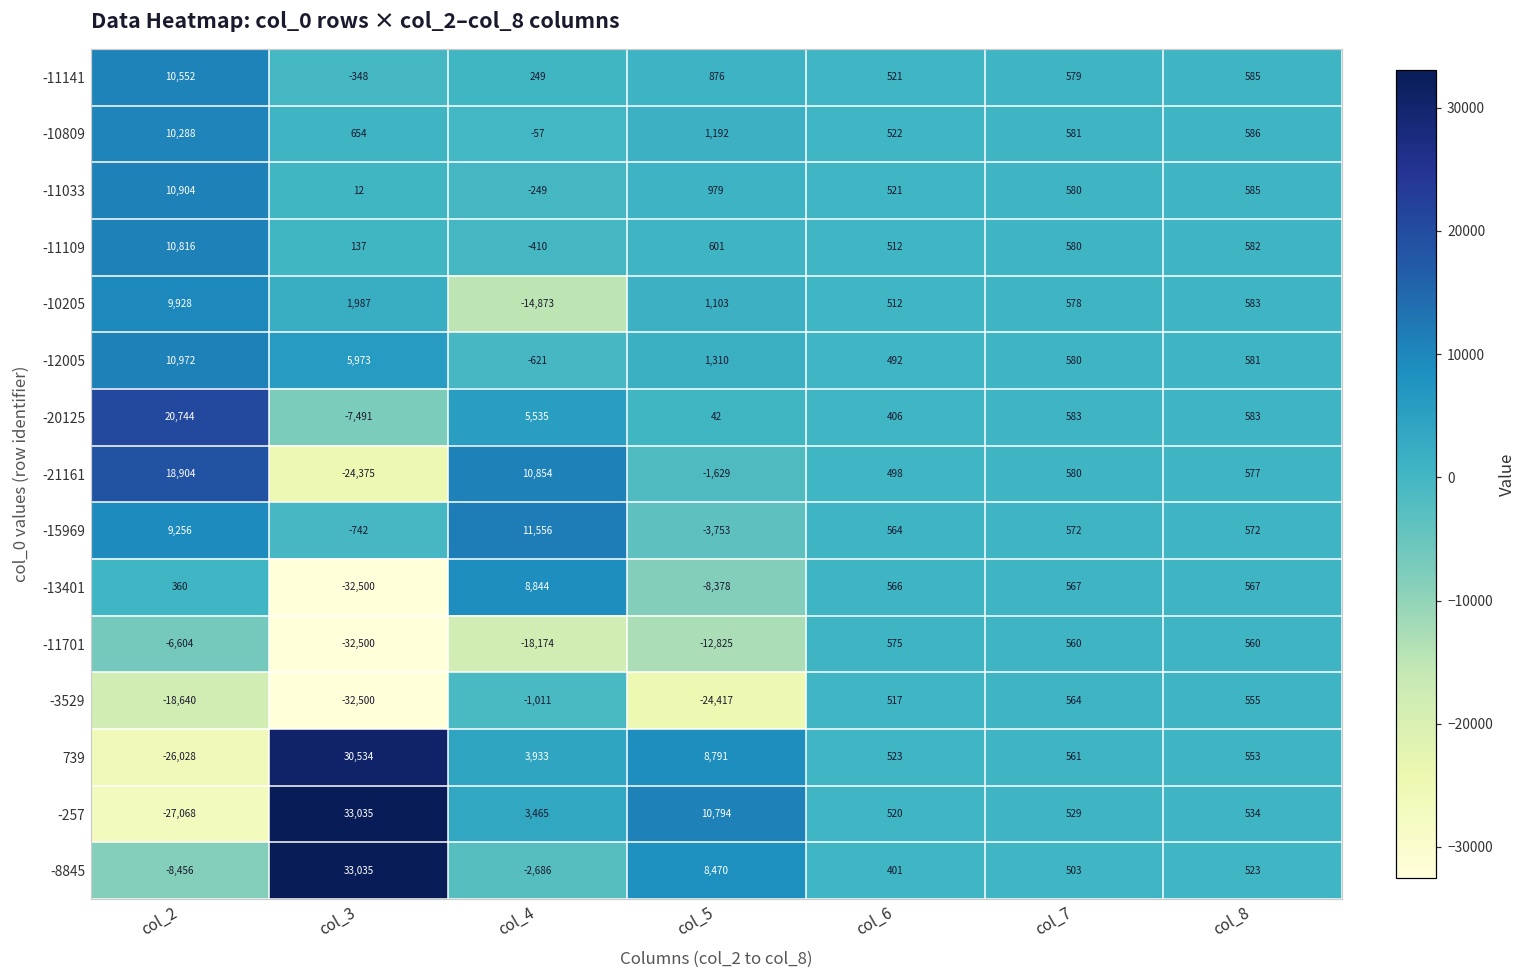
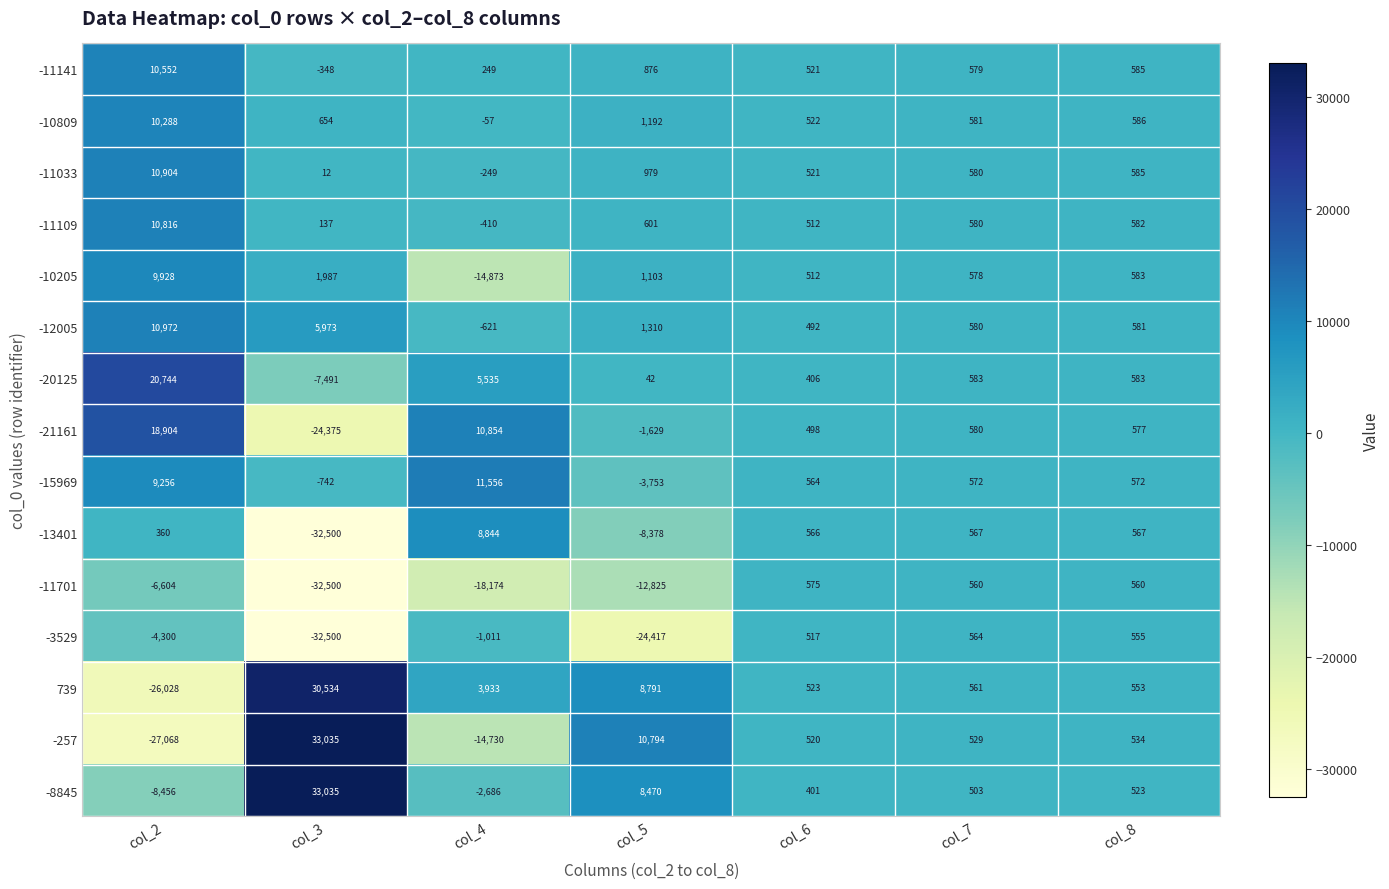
  {
    "-11141": {
      "col_2": "10,552",
      "col_3": "-348",
      "col_4": "249",
      "col_5": "876",
      "col_6": "521",
      "col_7": "579",
      "col_8": "585"
    },
    "-10809": {
      "col_2": "10,288",
      "col_3": "654",
      "col_4": "-57",
      "col_5": "1,192",
      "col_6": "522",
      "col_7": "581",
      "col_8": "586"
    },
    "-11033": {
      "col_2": "10,904",
      "col_3": "12",
      "col_4": "-249",
      "col_5": "979",
      "col_6": "521",
      "col_7": "580",
      "col_8": "585"
    },
    "-11109": {
      "col_2": "10,816",
      "col_3": "137",
      "col_4": "-410",
      "col_5": "601",
      "col_6": "512",
      "col_7": "580",
      "col_8": "582"
    },
    "-10205": {
      "col_2": "9,928",
      "col_3": "1,987",
      "col_4": "-14,873",
      "col_5": "1,103",
      "col_6": "512",
      "col_7": "578",
      "col_8": "583"
    },
    "-12005": {
      "col_2": "10,972",
      "col_3": "5,973",
      "col_4": "-621",
      "col_5": "1,310",
      "col_6": "492",
      "col_7": "580",
      "col_8": "581"
    },
    "-20125": {
      "col_2": "20,744",
      "col_3": "-7,491",
      "col_4": "5,535",
      "col_5": "42",
      "col_6": "406",
      "col_7": "583",
      "col_8": "583"
    },
    "-21161": {
      "col_2": "18,904",
      "col_3": "-24,375",
      "col_4": "10,854",
      "col_5": "-1,629",
      "col_6": "498",
      "col_7": "580",
      "col_8": "577"
    },
    "-15969": {
      "col_2": "9,256",
      "col_3": "-742",
      "col_4": "11,556",
      "col_5": "-3,753",
      "col_6": "564",
      "col_7": "572",
      "col_8": "572"
    },
    "-13401": {
      "col_2": "360",
      "col_3": "-32,500",
      "col_4": "8,844",
      "col_5": "-8,378",
      "col_6": "566",
      "col_7": "567",
      "col_8": "567"
    },
    "-11701": {
      "col_2": "-6,604",
      "col_3": "-32,500",
      "col_4": "-18,174",
      "col_5": "-12,825",
      "col_6": "575",
      "col_7": "560",
      "col_8": "560"
    },
    "-3529": {
-     "col_2": "-18,640",
+     "col_2": "-4,300",
      "col_3": "-32,500",
      "col_4": "-1,011",
      "col_5": "-24,417",
      "col_6": "517",
      "col_7": "564",
      "col_8": "555"
    },
    "739": {
      "col_2": "-26,028",
      "col_3": "30,534",
      "col_4": "3,933",
      "col_5": "8,791",
      "col_6": "523",
      "col_7": "561",
      "col_8": "553"
    },
    "-257": {
      "col_2": "-27,068",
      "col_3": "33,035",
-     "col_4": "3,465",
+     "col_4": "-14,730",
      "col_5": "10,794",
      "col_6": "520",
      "col_7": "529",
      "col_8": "534"
    },
    "-8845": {
      "col_2": "-8,456",
      "col_3": "33,035",
      "col_4": "-2,686",
      "col_5": "8,470",
      "col_6": "401",
      "col_7": "503",
      "col_8": "523"
    }
  }
